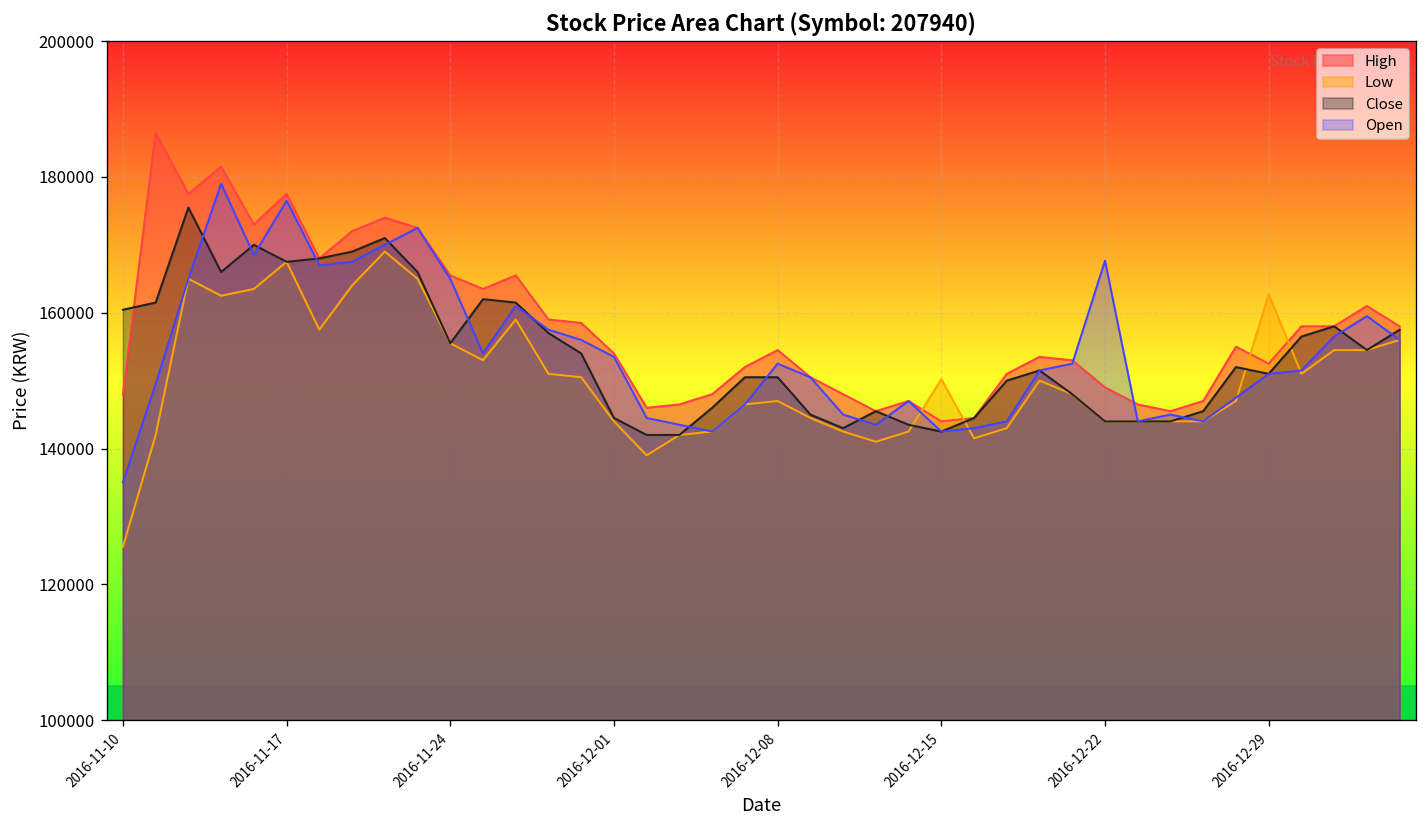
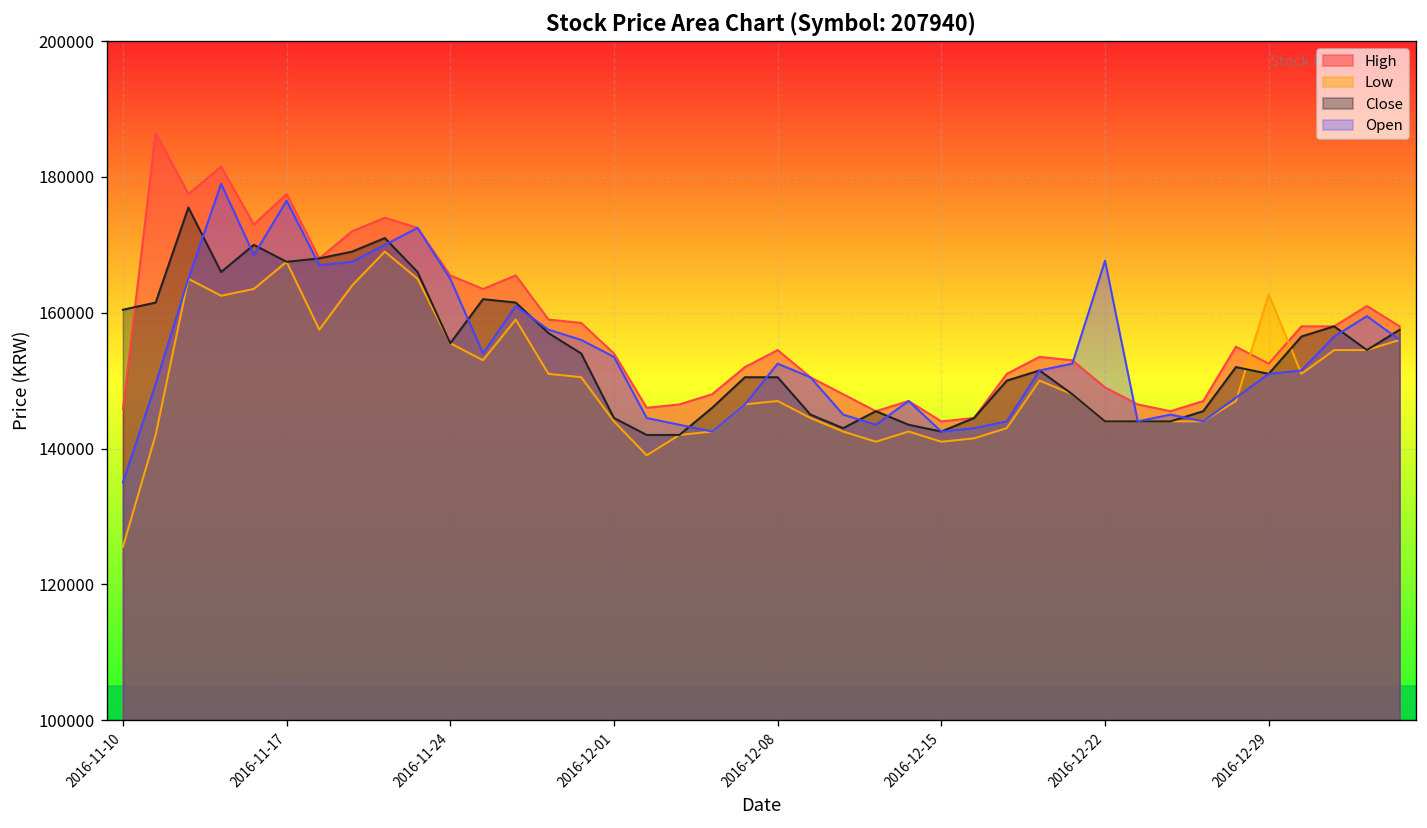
  {
    "High": {
-     "2016-11-10": 148000,
+     "2016-11-10": 146000,
      "2016-11-17": 178000,
      "2016-11-24": 166000,
      "2016-12-01": 154000,
      "2016-12-08": 155000,
      "2016-12-15": 144000,
      "2016-12-22": 149000,
      "2016-12-29": 153000
    },
    "Low": {
      "2016-11-10": 126000,
      "2016-12-01": 144000,
      "2016-12-08": 147000,
-     "2016-12-15": 150000,
+     "2016-12-15": 141000,
      "2016-12-29": 163000
    },
    "Close": {
      "2016-11-10": 160000,
      "2016-12-01": 145000,
      "2016-12-08": 151000
    },
    "Open": {
      "2016-11-10": 135000,
      "2016-11-17": 177000,
      "2016-11-24": 165000,
      "2016-12-01": 154000,
      "2016-12-08": 153000,
      "2016-12-22": 168000
    }
  }
